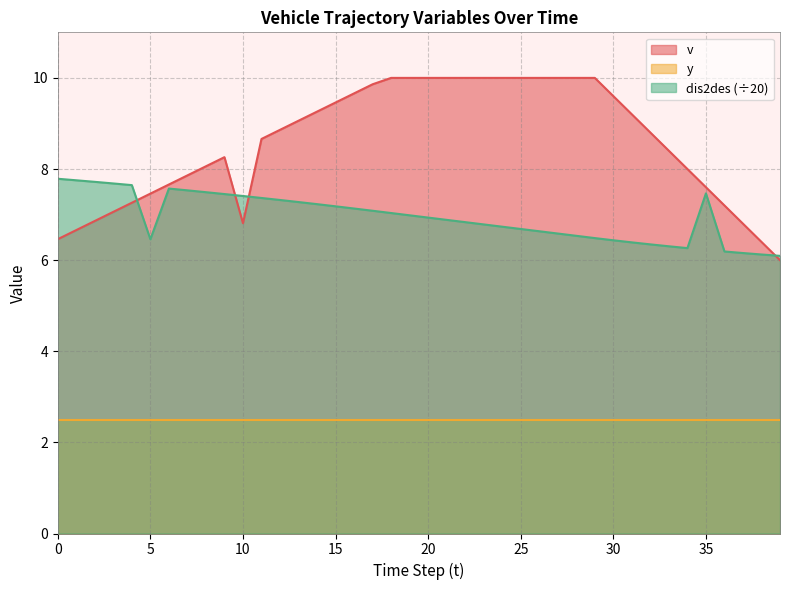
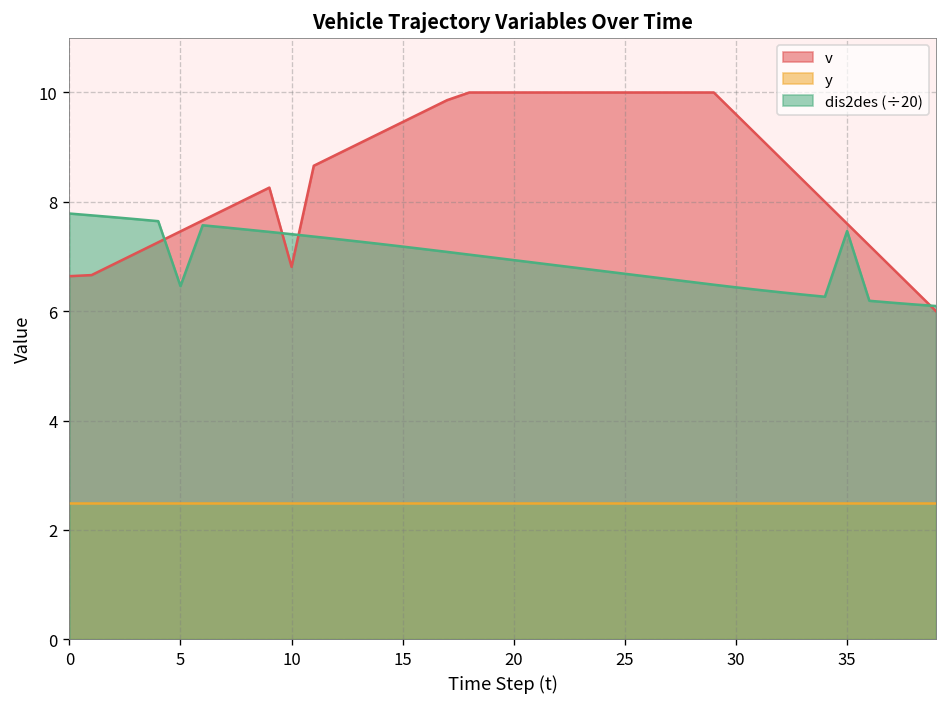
  {
    "v": {
-     "0": 6.5,
+     "0": 6.6,
      "5": 7.5,
      "10": 6.8,
      "15": 9.5,
      "20": 10.0,
      "25": 10.0,
      "30": 9.6,
      "35": 7.6
    },
    "y": {
      "0": 2.5,
      "5": 2.5,
      "10": 2.5,
      "15": 2.5,
      "20": 2.5,
      "25": 2.5,
      "30": 2.5,
      "35": 2.5
    },
    "dis2des (÷20)": {
      "0": 7.8,
      "5": 6.5,
      "10": 7.4,
      "15": 7.2,
      "20": 6.9,
      "25": 6.7,
      "30": 6.4,
      "35": 7.5
    }
  }
